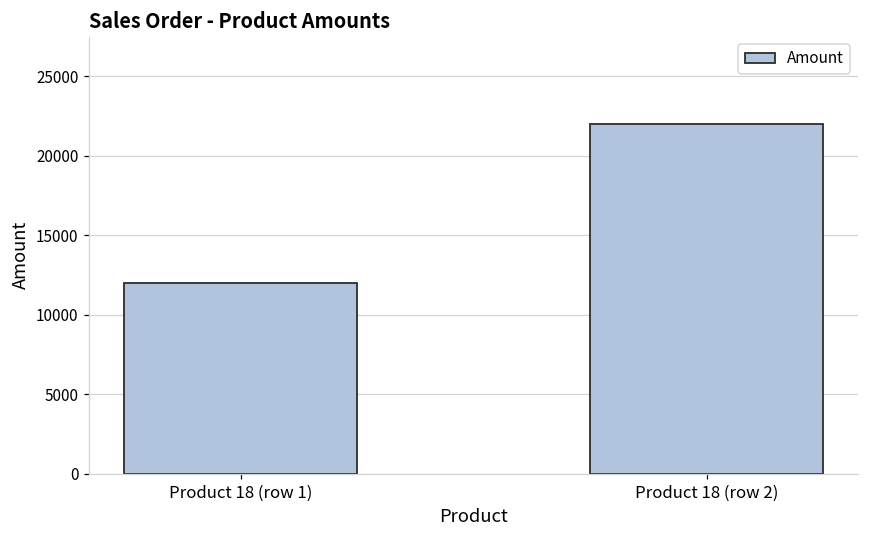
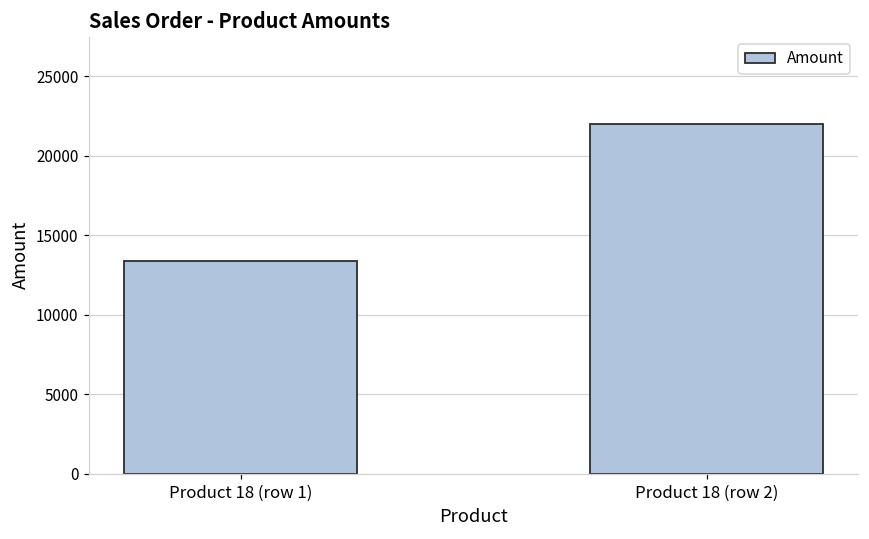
  {
-   "Product 18 (row 1)": 12000,
+   "Product 18 (row 1)": 13400,
    "Product 18 (row 2)": 22000
  }
